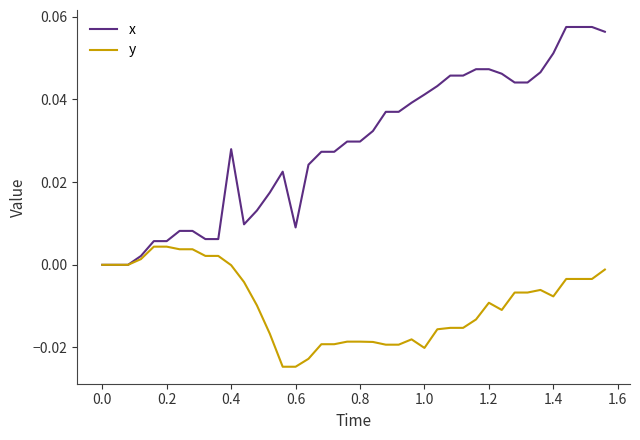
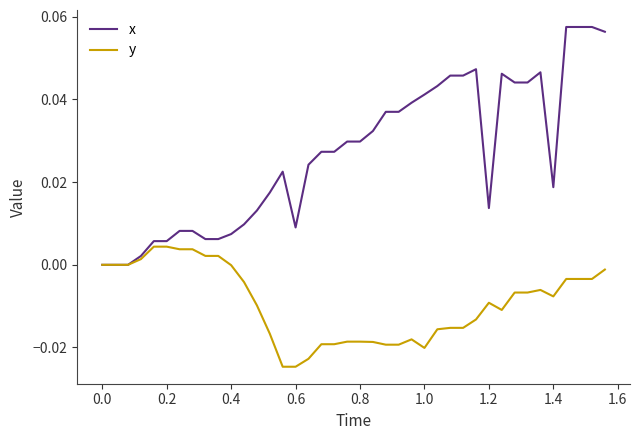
  {
    "x": {
      "0.2": 0.006,
-     "0.4": 0.028,
+     "0.4": 0.007,
      "0.6": 0.009,
      "0.8": 0.030,
      "1.0": 0.041,
-     "1.2": 0.047,
-     "1.4": 0.051
+     "1.2": 0.014,
+     "1.4": 0.019
    },
    "y": {
      "0.2": 0.004,
      "0.4": 0.000,
      "0.6": -0.025,
      "0.8": -0.019,
      "1.0": -0.020,
      "1.2": -0.009,
      "1.4": -0.008
    }
  }
